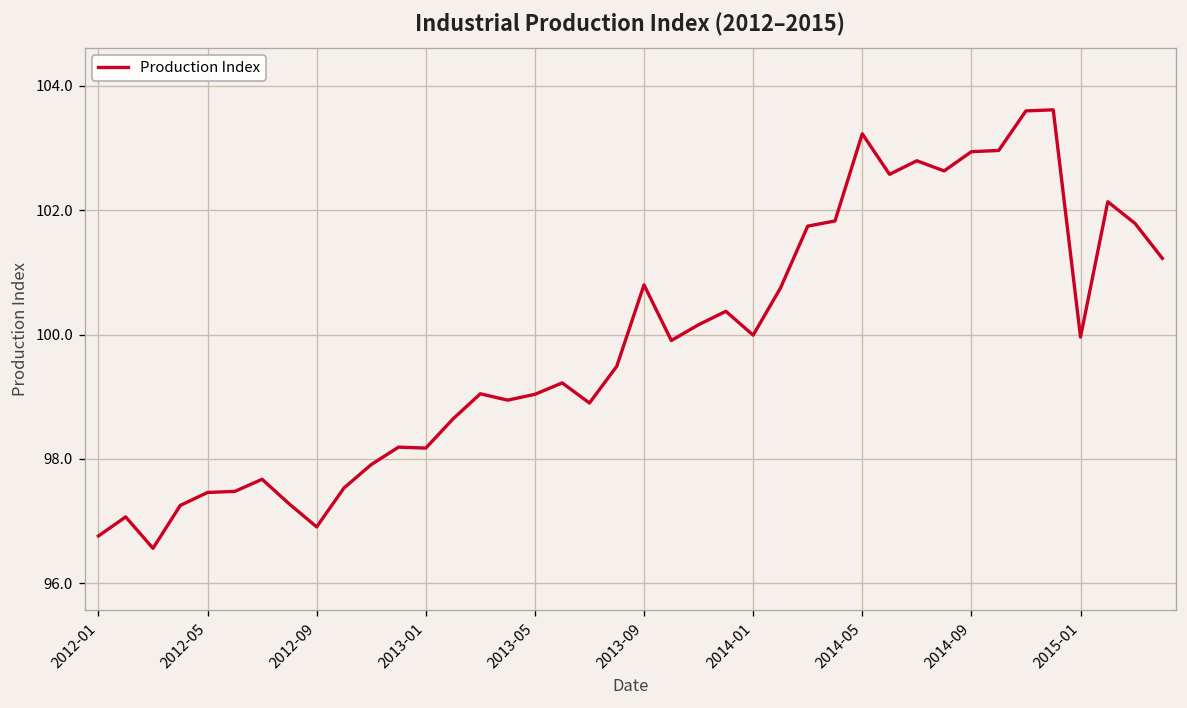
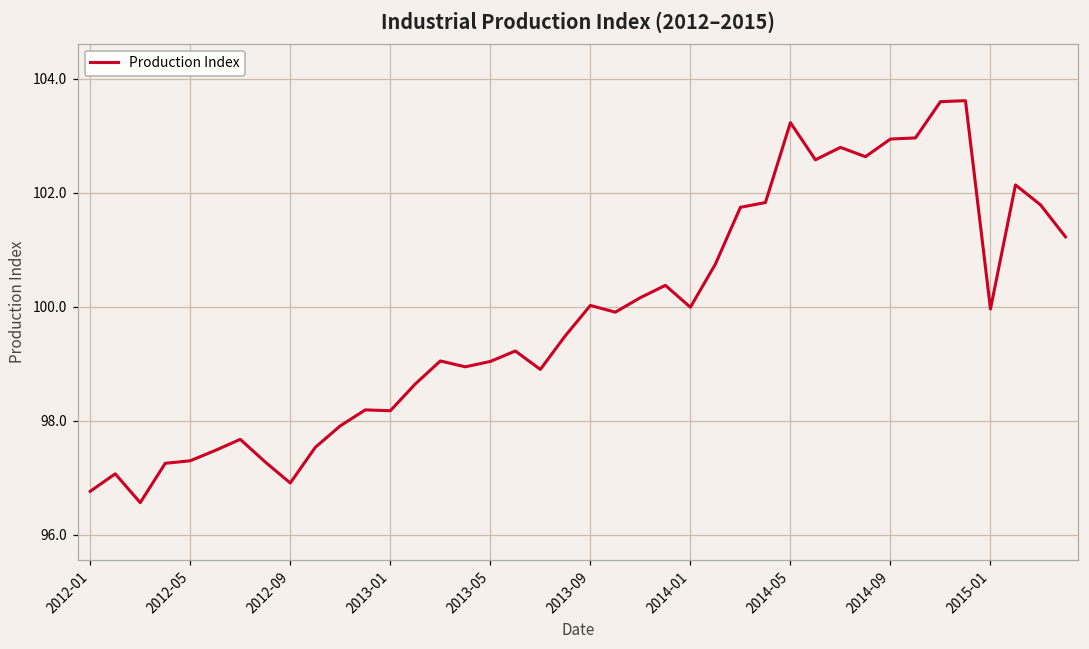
  {
    "2012-01": 96.8,
-   "2012-05": 97.5,
+   "2012-05": 97.3,
    "2012-09": 96.9,
    "2013-01": 98.2,
    "2013-05": 99.0,
-   "2013-09": 100.8,
+   "2013-09": 100.0,
    "2014-01": 100.0,
    "2014-05": 103.2,
    "2014-09": 102.9,
    "2015-01": 100.0
  }
